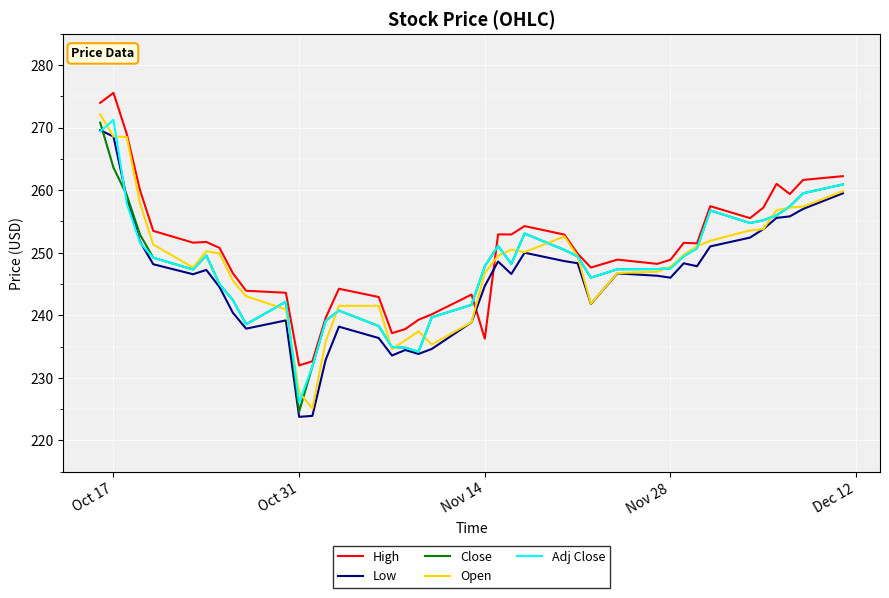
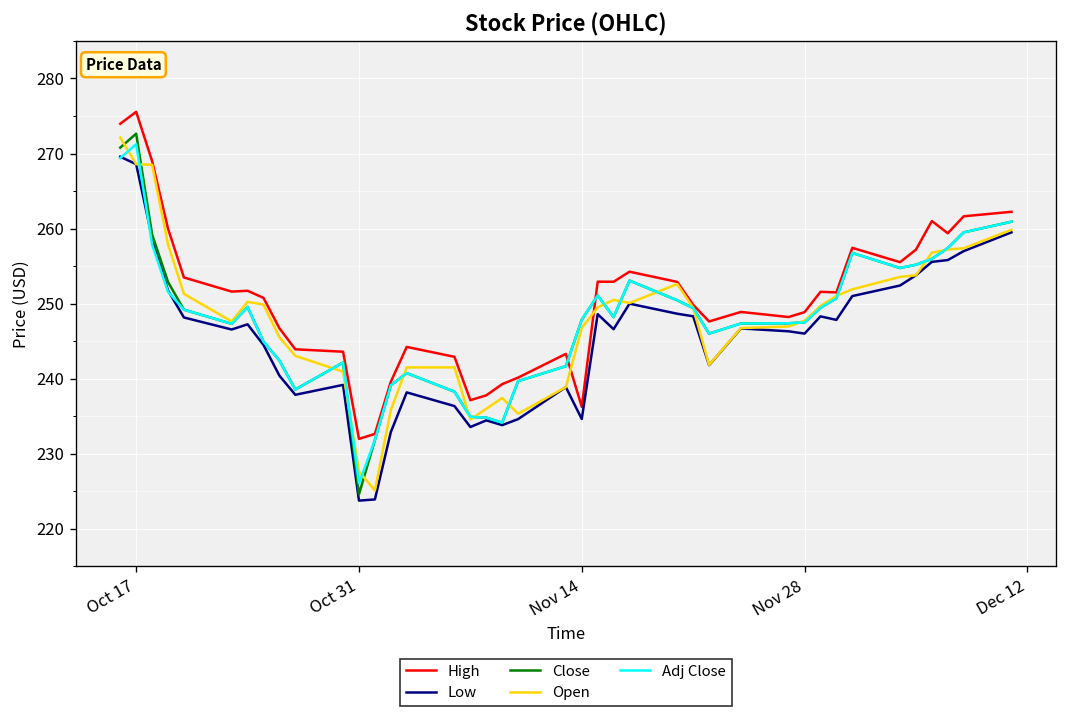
  {
    "High": {
      "Oct 17": 276,
      "Oct 31": 232,
      "Nov 14": 236,
      "Nov 28": 249
    },
    "Low": {
      "Oct 31": 224,
-     "Nov 14": 245,
+     "Nov 14": 235,
      "Nov 28": 246
    },
    "Close": {
-     "Oct 17": 264,
+     "Oct 17": 273,
      "Oct 31": 225
    },
    "Open": {
      "Oct 31": 228,
      "Nov 14": 247
    },
    "Adj Close": {
      "Oct 17": 271,
      "Oct 31": 226
    }
  }
